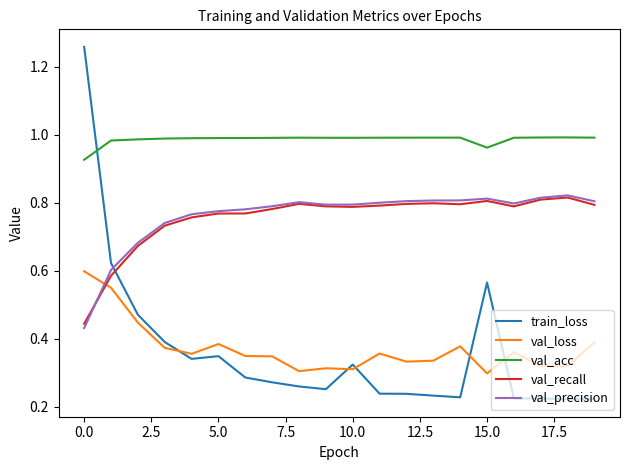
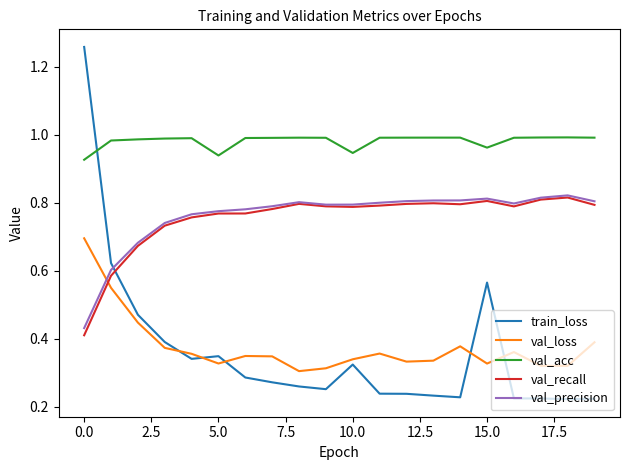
  {
    "train_loss": {
      "0.0": 1.26,
      "5.0": 0.35,
      "10.0": 0.32,
      "15.0": 0.57
    },
    "val_loss": {
-     "0.0": 0.60,
-     "5.0": 0.38,
-     "10.0": 0.31,
-     "15.0": 0.30
+     "0.0": 0.70,
+     "5.0": 0.33,
+     "10.0": 0.34,
+     "15.0": 0.33
    },
    "val_acc": {
      "0.0": 0.93,
-     "5.0": 0.99,
-     "10.0": 0.99,
+     "5.0": 0.94,
+     "10.0": 0.95,
      "15.0": 0.96
    },
    "val_recall": {
-     "0.0": 0.44
+     "0.0": 0.41
    },
    "val_precision": {
      "0.0": 0.43
    }
  }
